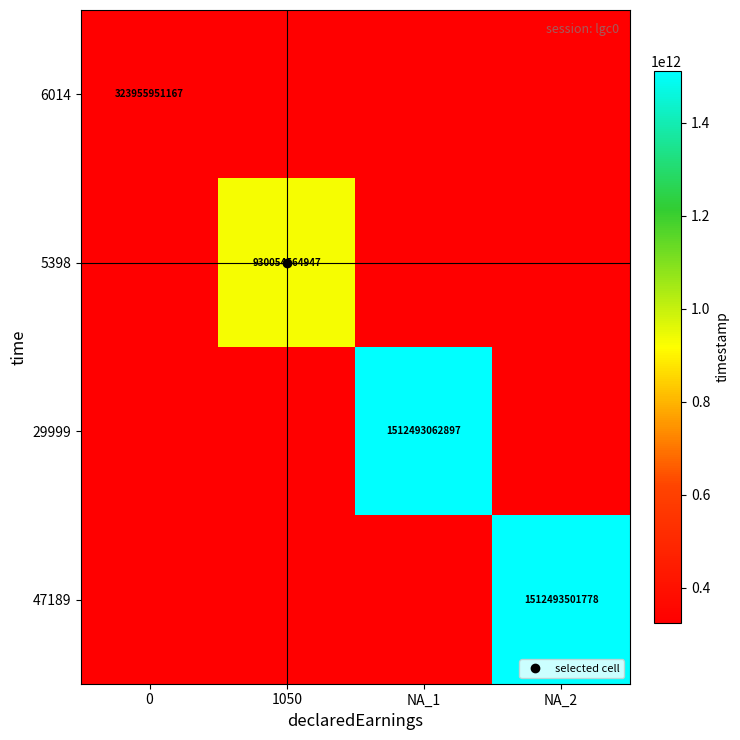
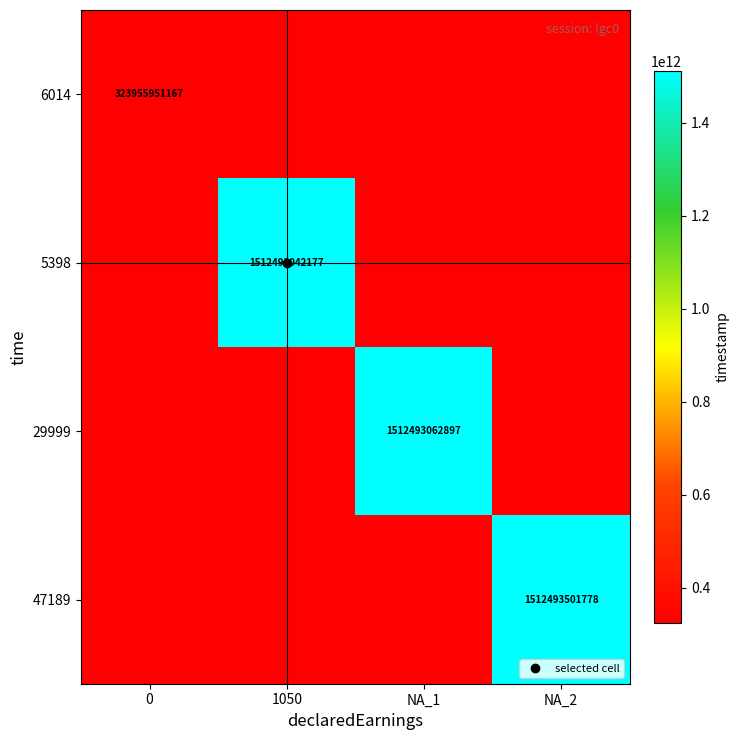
  {
    "6014": {
      "0": 323955951167
    },
    "5398": {
-     "1050": 930054564947
+     "1050": 1512493042177
    },
    "29999": {
      "NA_1": 1512493062897
    },
    "47189": {
      "NA_2": 1512493501778
    }
  }
